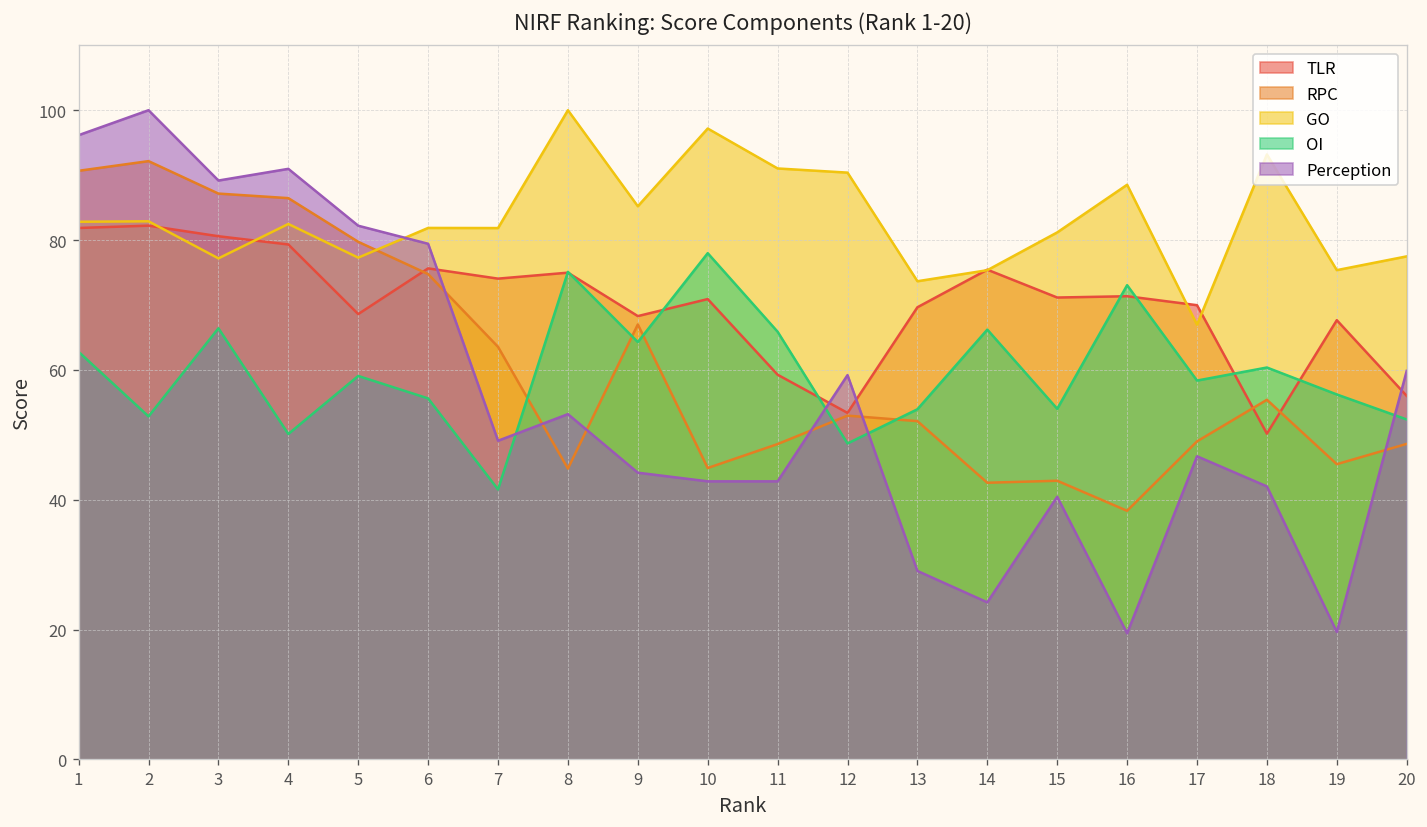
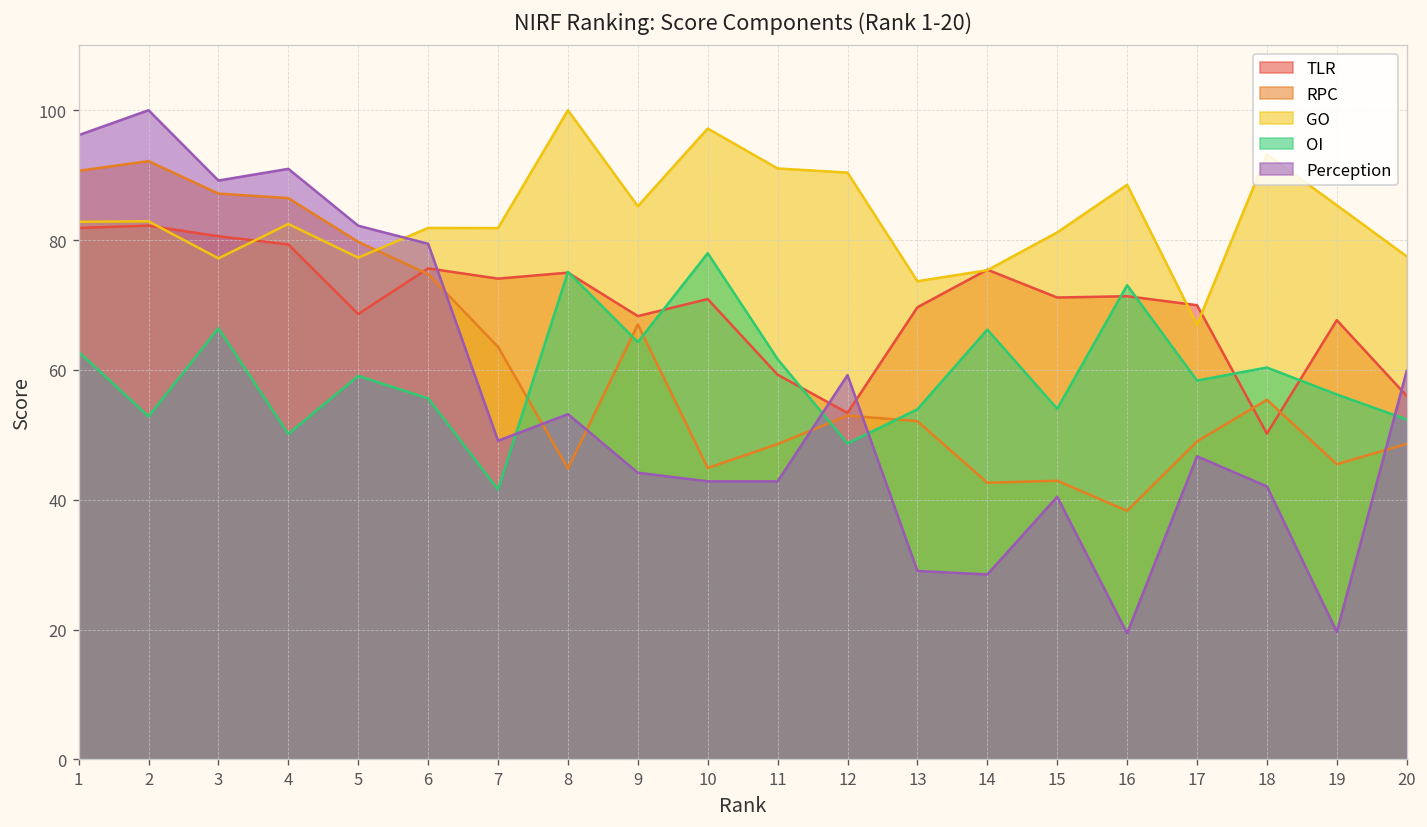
  {
    "GO": {
      "1": 83,
      "2": 83,
      "3": 77,
      "4": 82,
      "5": 77,
      "6": 82,
      "7": 82,
      "8": 100,
      "9": 85,
      "10": 97,
      "11": 91,
      "12": 90,
      "13": 74,
      "15": 81,
      "16": 89,
      "17": 67,
-     "19": 75,
+     "19": 85,
      "20": 77
    },
    "OI": {
      "1": 63,
      "2": 53,
      "3": 66,
      "4": 50,
      "5": 59,
      "6": 56,
      "7": 42,
      "9": 64,
      "10": 78,
-     "11": 66,
+     "11": 62,
      "12": 49,
      "13": 54,
      "14": 66,
      "15": 54,
      "16": 73,
      "17": 58,
      "18": 60,
      "19": 56,
      "20": 52
    },
    "Perception": {
      "1": 96,
      "2": 100,
      "3": 89,
      "4": 91,
      "5": 82,
      "6": 79,
      "7": 49,
      "8": 53,
      "9": 44,
      "10": 43,
      "11": 43,
      "12": 59,
      "13": 29,
-     "14": 24,
+     "14": 29,
      "15": 40,
      "16": 19,
      "17": 47,
      "18": 42,
      "19": 20,
      "20": 60
    }
  }
